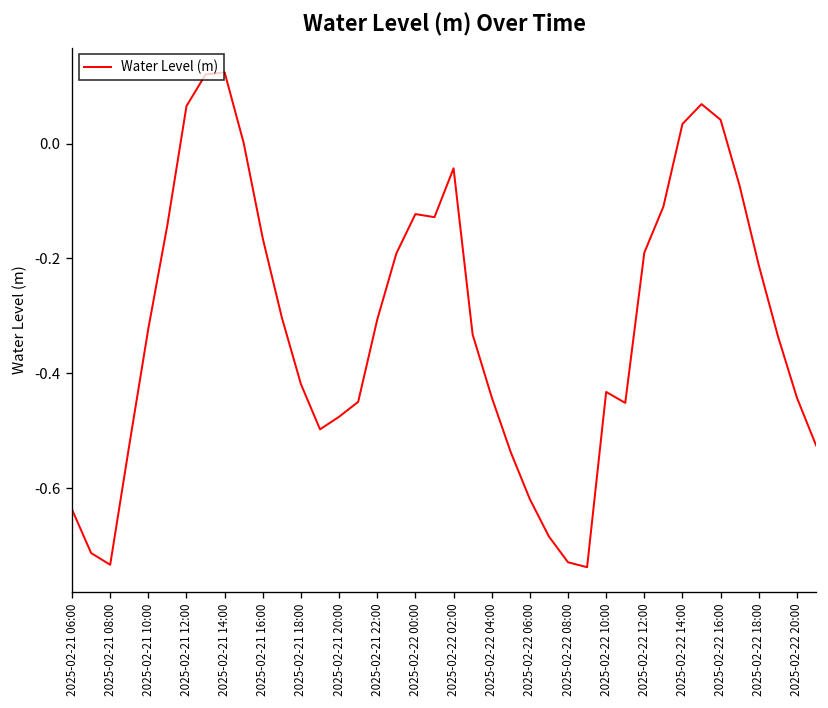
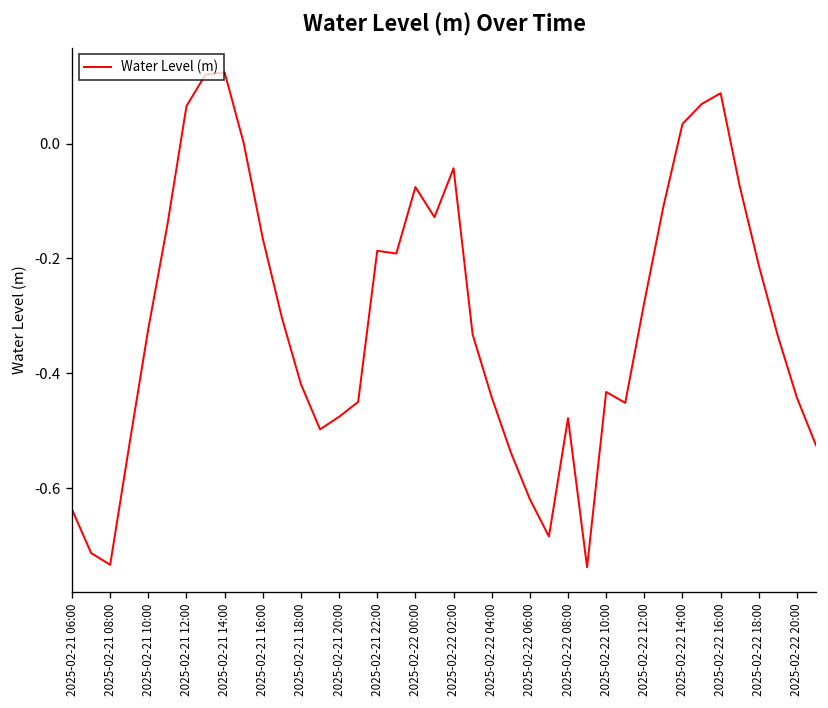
  {
    "2025-02-21 06:00": -0.64,
    "2025-02-21 08:00": -0.73,
    "2025-02-21 10:00": -0.32,
    "2025-02-21 12:00": 0.07,
    "2025-02-21 14:00": 0.12,
    "2025-02-21 16:00": -0.17,
    "2025-02-21 18:00": -0.42,
    "2025-02-21 20:00": -0.48,
-   "2025-02-21 22:00": -0.31,
-   "2025-02-22 00:00": -0.12,
+   "2025-02-21 22:00": -0.19,
+   "2025-02-22 00:00": -0.08,
    "2025-02-22 02:00": -0.04,
    "2025-02-22 04:00": -0.44,
    "2025-02-22 06:00": -0.62,
-   "2025-02-22 08:00": -0.73,
+   "2025-02-22 08:00": -0.48,
    "2025-02-22 10:00": -0.43,
-   "2025-02-22 12:00": -0.19,
+   "2025-02-22 12:00": -0.28,
    "2025-02-22 14:00": 0.03,
-   "2025-02-22 16:00": 0.04,
+   "2025-02-22 16:00": 0.09,
    "2025-02-22 18:00": -0.21,
    "2025-02-22 20:00": -0.44
  }
